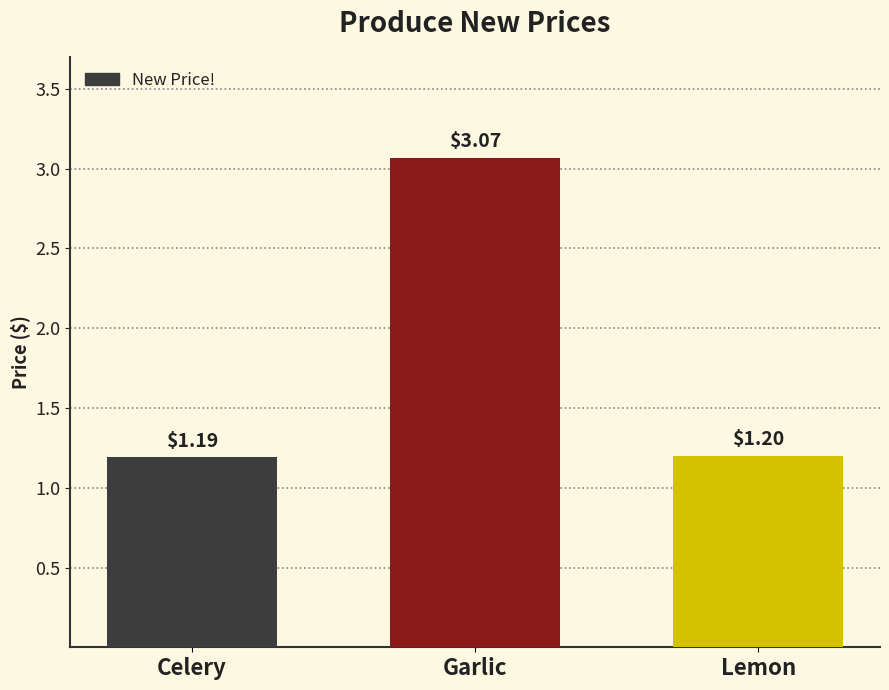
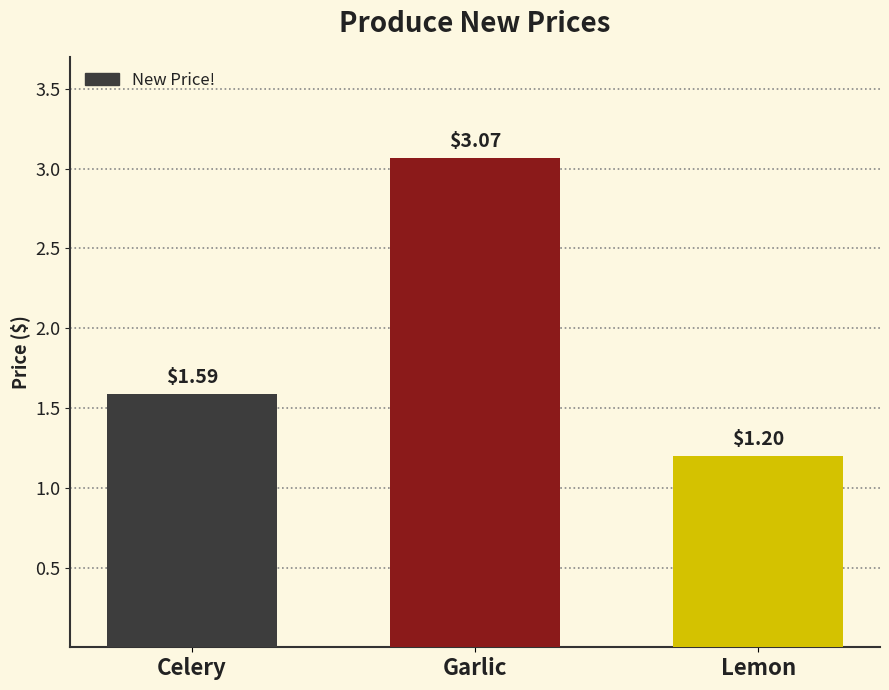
  {
-   "Celery": "$1.19",
+   "Celery": "$1.59",
    "Garlic": "$3.07",
    "Lemon": "$1.20"
  }
